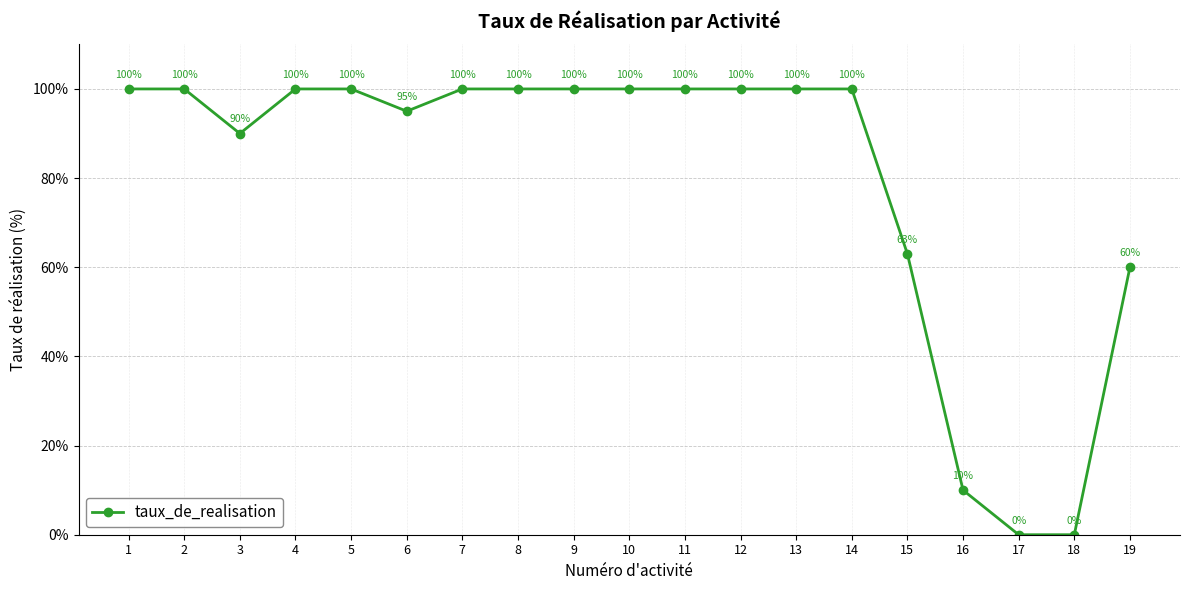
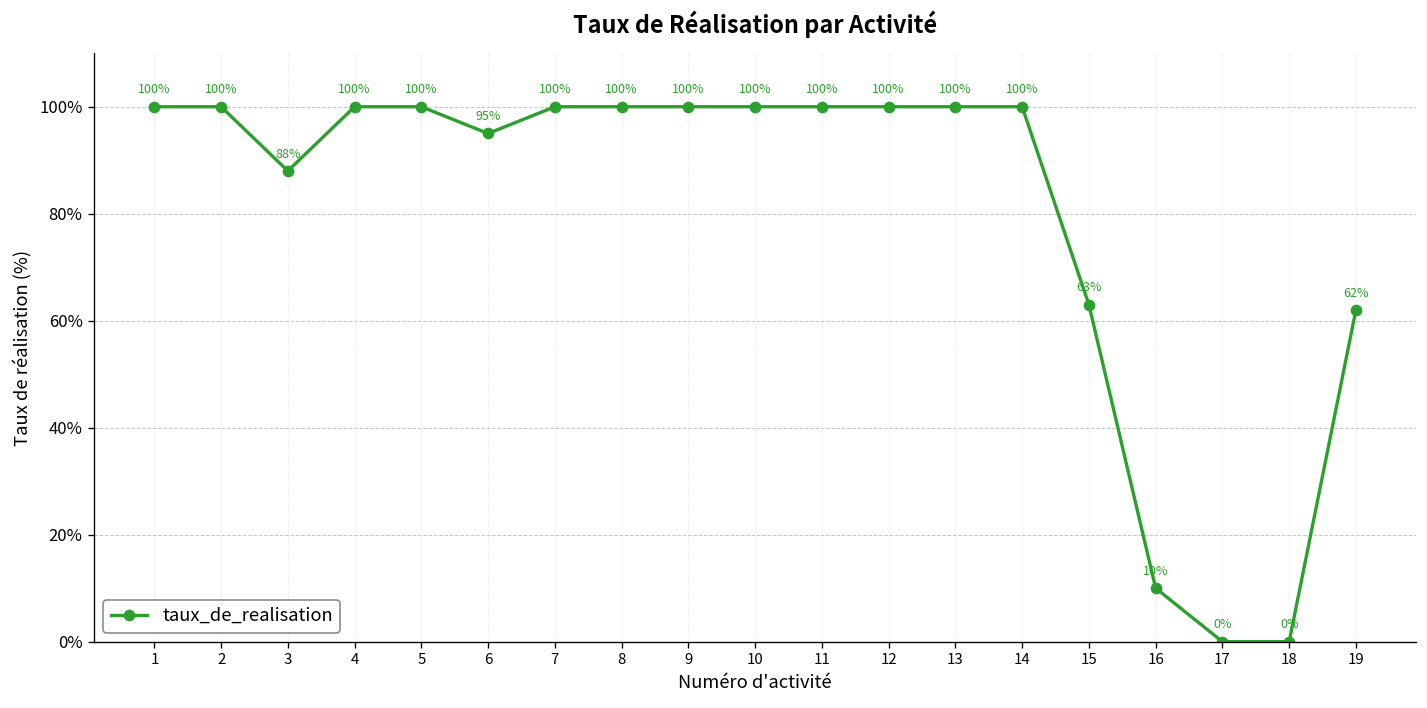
  {
    "1": "100%",
    "2": "100%",
-   "3": "90%",
+   "3": "88%",
    "4": "100%",
    "5": "100%",
    "6": "95%",
    "7": "100%",
    "8": "100%",
    "9": "100%",
    "10": "100%",
    "11": "100%",
    "12": "100%",
    "13": "100%",
    "14": "100%",
    "15": "63%",
    "16": "10%",
    "17": "0%",
    "18": "0%",
-   "19": "60%"
+   "19": "62%"
  }
